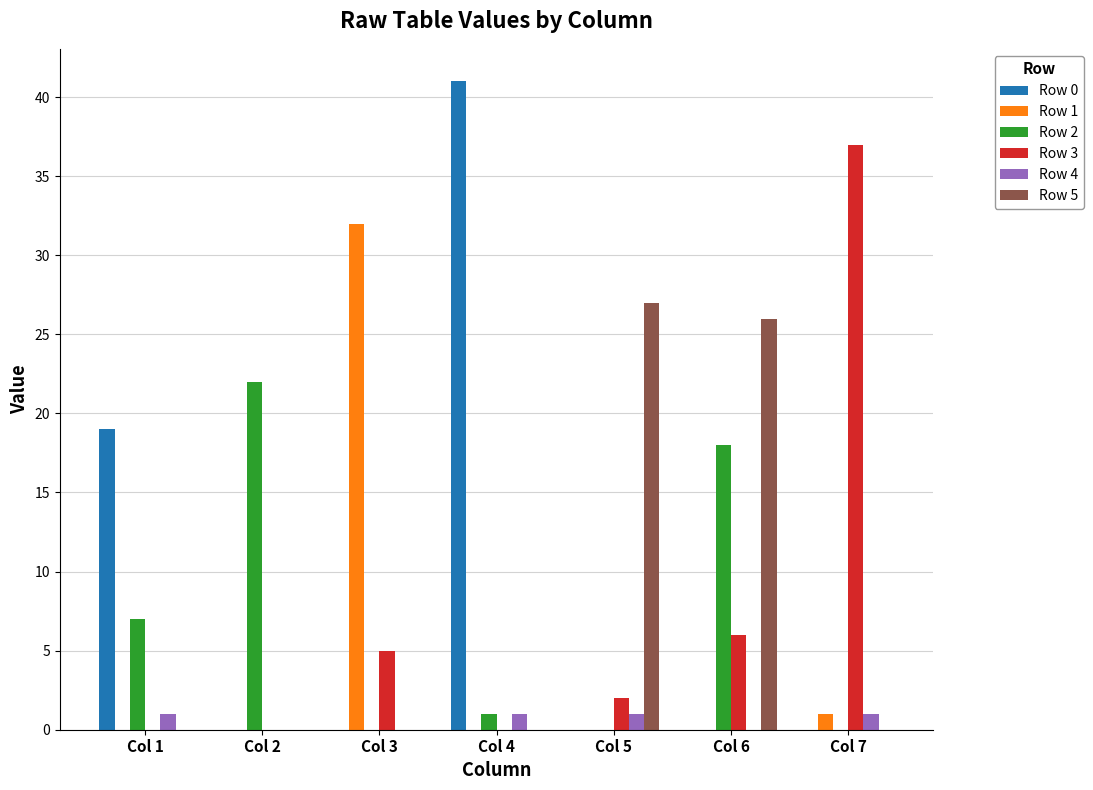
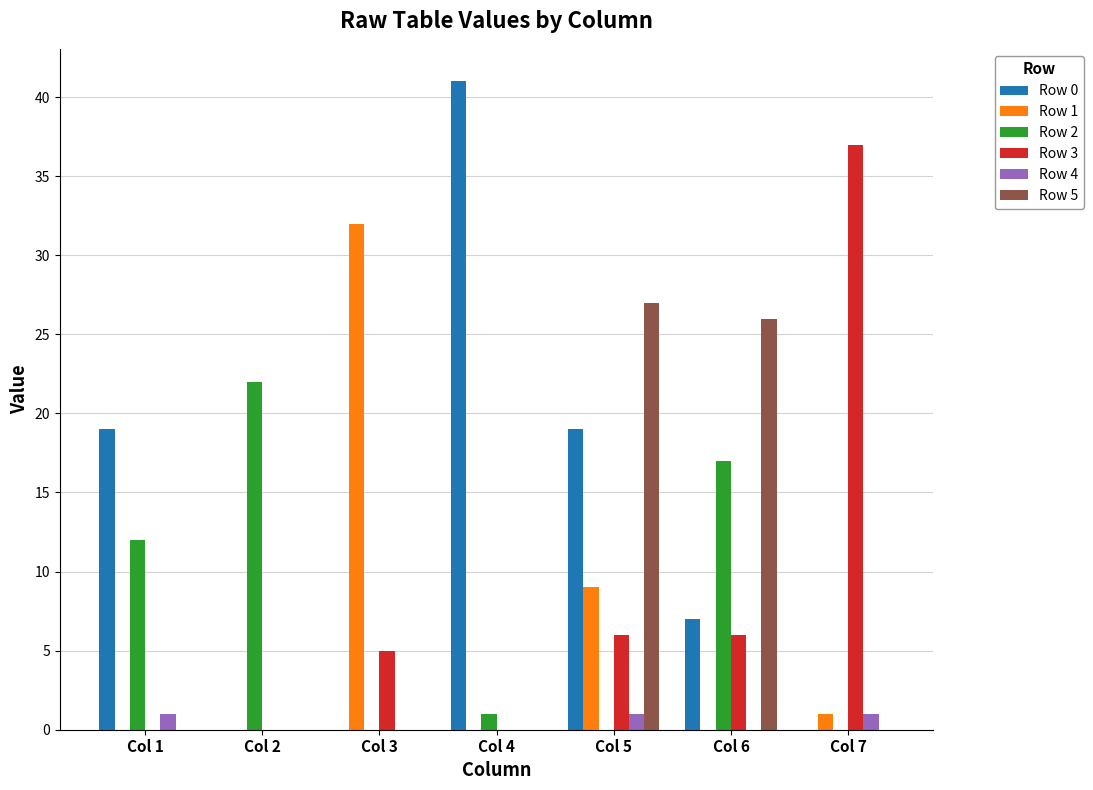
  {
    "Row 0": {
      "Col 1": 19,
      "Col 2": 0,
      "Col 3": 0,
      "Col 4": 41,
-     "Col 5": 0,
-     "Col 6": 0,
+     "Col 5": 19,
+     "Col 6": 7,
      "Col 7": 0
    },
    "Row 1": {
      "Col 1": 0,
      "Col 2": 0,
      "Col 3": 32,
      "Col 4": 0,
-     "Col 5": 0,
+     "Col 5": 9,
      "Col 6": 0,
      "Col 7": 1
    },
    "Row 2": {
-     "Col 1": 7,
+     "Col 1": 12,
      "Col 2": 22,
      "Col 3": 0,
      "Col 4": 1,
      "Col 5": 0,
-     "Col 6": 18,
+     "Col 6": 17,
      "Col 7": 0
    },
    "Row 3": {
      "Col 1": 0,
      "Col 2": 0,
      "Col 3": 5,
      "Col 4": 0,
-     "Col 5": 2,
+     "Col 5": 6,
      "Col 6": 6,
      "Col 7": 37
    },
    "Row 4": {
      "Col 1": 1,
      "Col 2": 0,
      "Col 3": 0,
-     "Col 4": 1,
+     "Col 4": 0,
      "Col 5": 1,
      "Col 6": 0,
      "Col 7": 1
    },
    "Row 5": {
      "Col 1": 0,
      "Col 2": 0,
      "Col 3": 0,
      "Col 4": 0,
      "Col 5": 27,
      "Col 6": 26,
      "Col 7": 0
    }
  }
